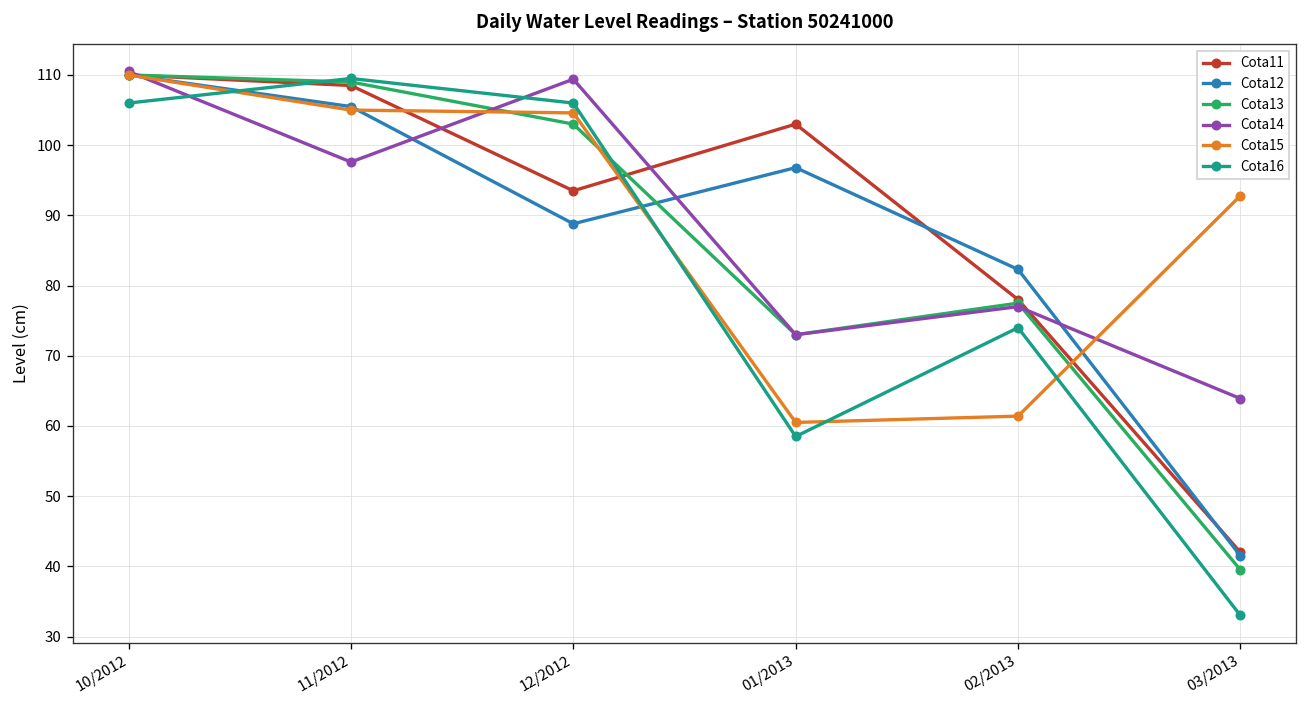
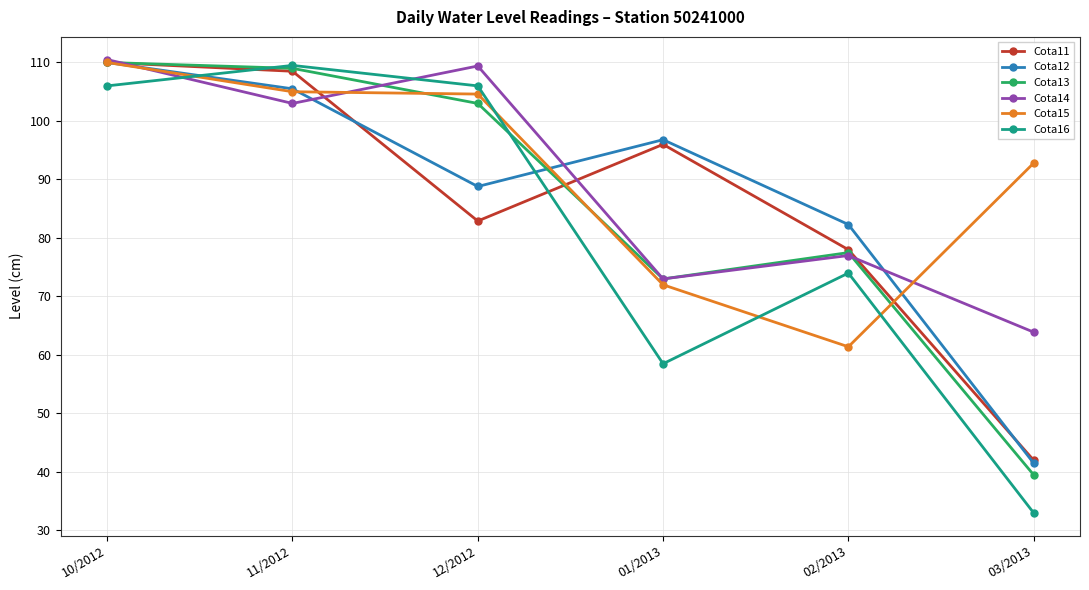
  {
    "Cota11": {
      "11/2012": 109,
-     "12/2012": 94,
-     "01/2013": 103,
+     "12/2012": 83,
+     "01/2013": 96,
      "02/2013": 78,
      "03/2013": 42
    },
    "Cota12": {
      "11/2012": 106,
      "12/2012": 89,
      "01/2013": 97,
      "02/2013": 82,
      "03/2013": 42
    },
    "Cota14": {
      "10/2012": 111,
-     "11/2012": 98,
+     "11/2012": 103,
      "12/2012": 109,
      "02/2013": 77,
      "03/2013": 64
    },
    "Cota15": {
      "11/2012": 105,
      "12/2012": 105,
-     "01/2013": 61,
+     "01/2013": 72,
      "02/2013": 61,
      "03/2013": 93
    }
  }
